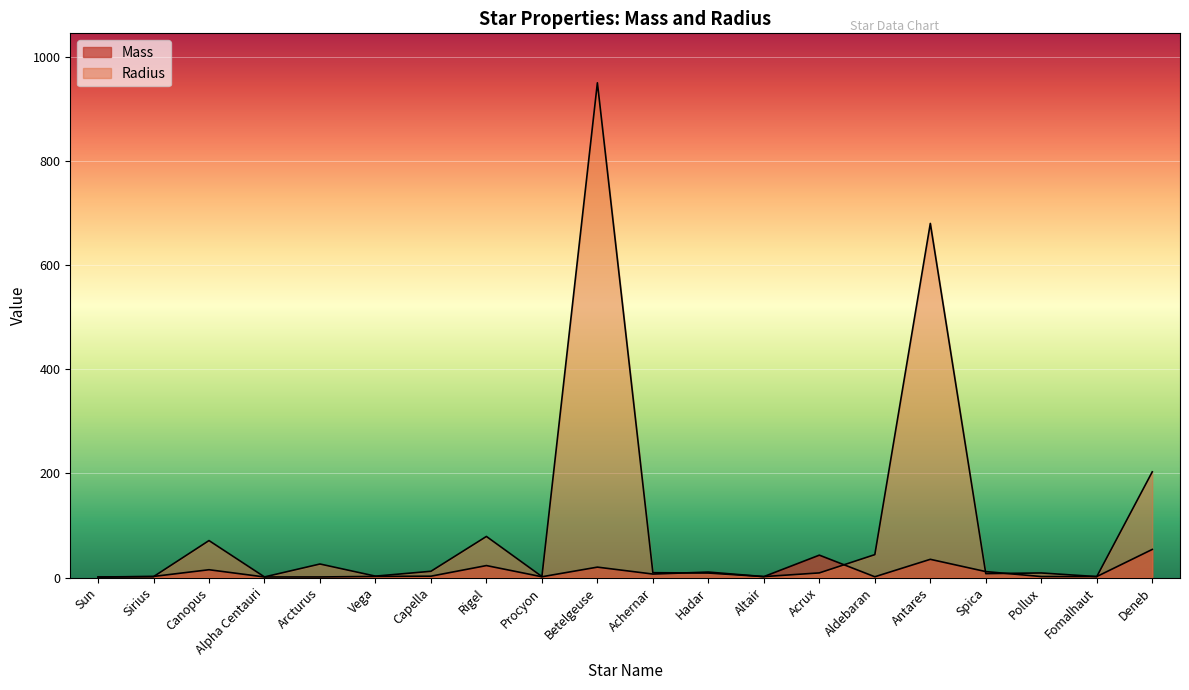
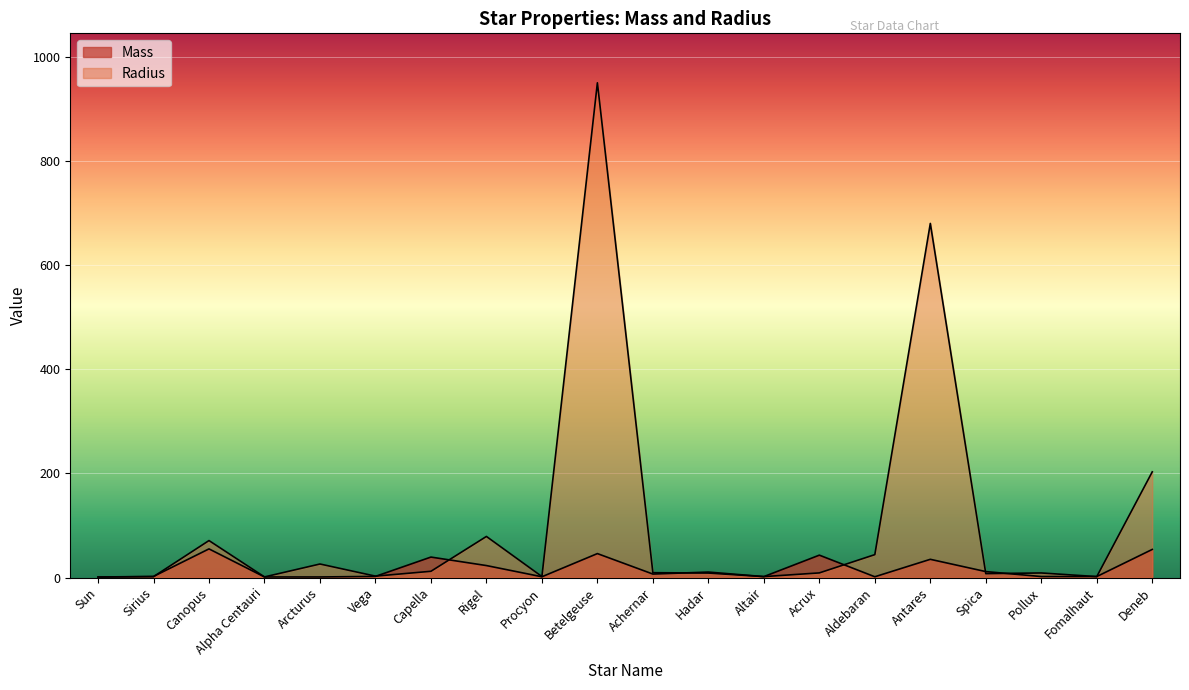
  {
    "Mass": {
-     "Canopus": 20,
+     "Canopus": 60,
      "Arcturus": 0,
-     "Capella": 0,
+     "Capella": 40,
      "Rigel": 20,
-     "Betelgeuse": 20,
+     "Betelgeuse": 50,
      "Acrux": 40,
      "Aldebaran": 0,
      "Antares": 40,
      "Pollux": 0,
      "Deneb": 50
    },
    "Radius": {
      "Canopus": 70,
      "Arcturus": 30,
      "Capella": 10,
      "Rigel": 80,
      "Betelgeuse": 950,
      "Acrux": 10,
      "Aldebaran": 40,
      "Antares": 680,
      "Pollux": 10,
      "Deneb": 200
    }
  }
